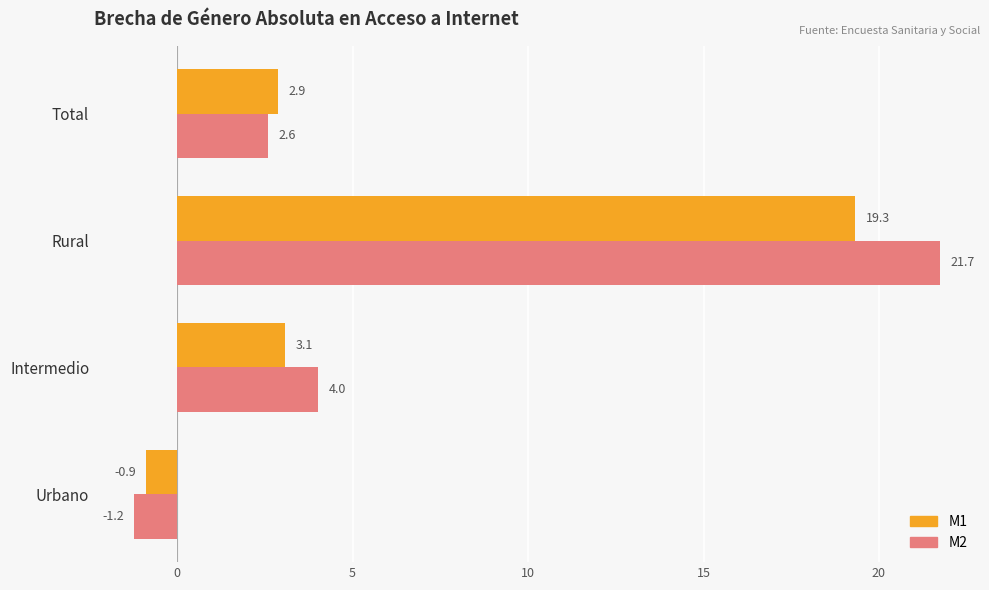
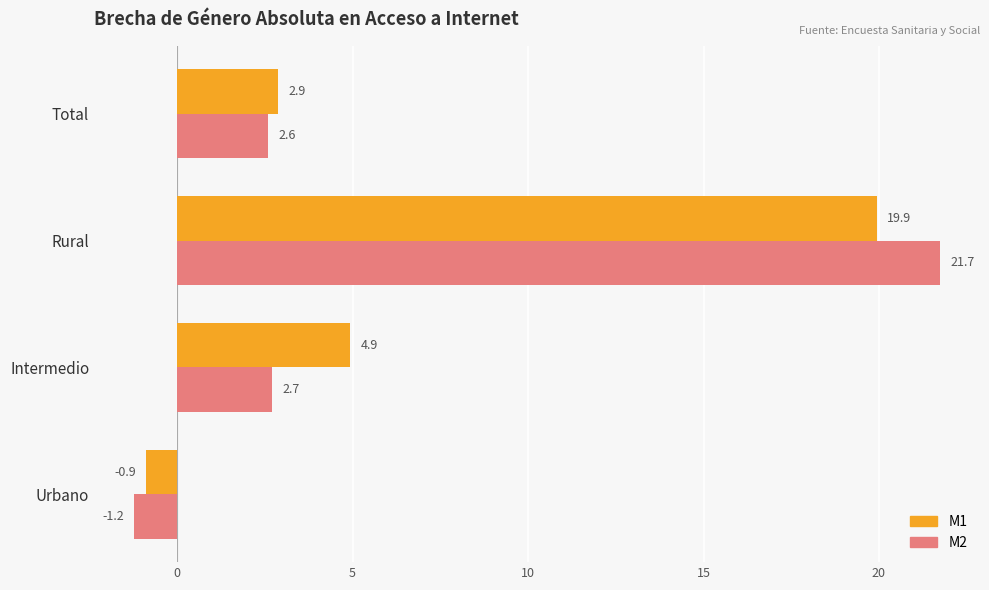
  {
    "M1": {
      "Total": 2.9,
-     "Rural": 19.3,
-     "Intermedio": 3.1,
+     "Rural": 19.9,
+     "Intermedio": 4.9,
      "Urbano": -0.9
    },
    "M2": {
      "Total": 2.6,
      "Rural": 21.7,
-     "Intermedio": 4.0,
+     "Intermedio": 2.7,
      "Urbano": -1.2
    }
  }
